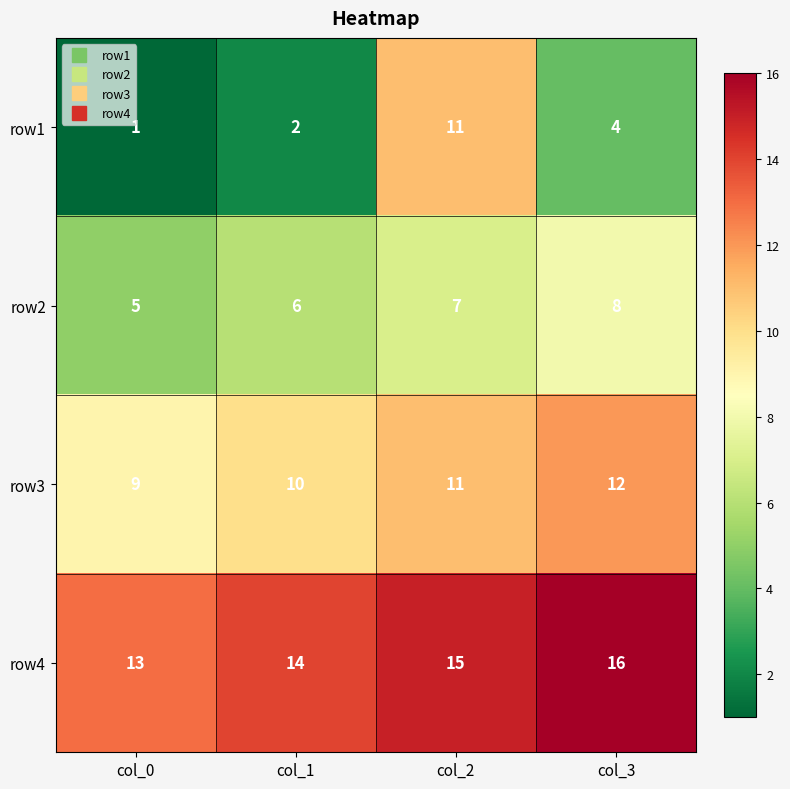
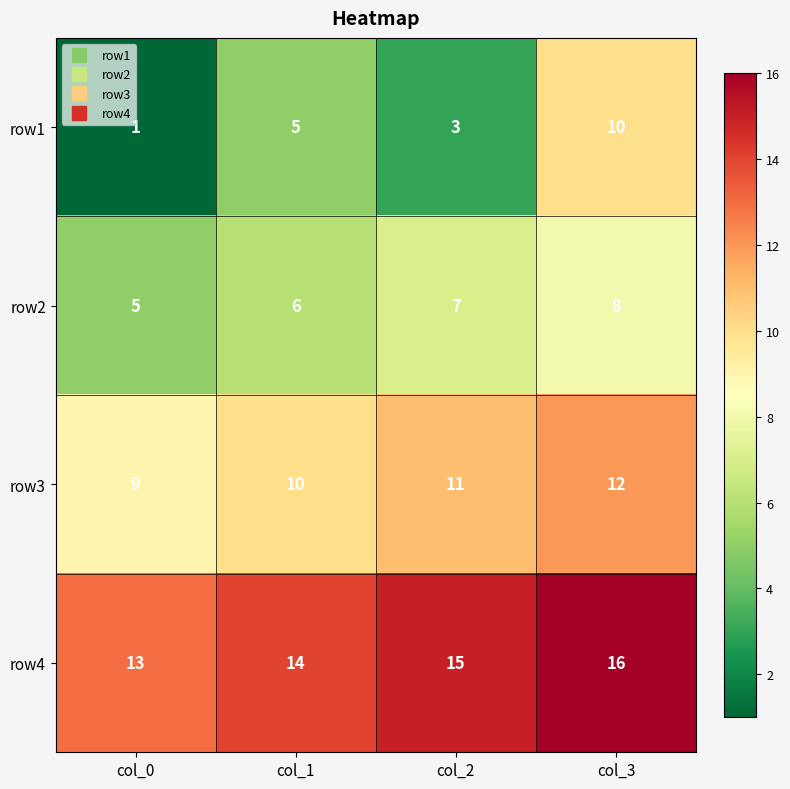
  {
    "row1": {
-     "col_1": 2,
-     "col_2": 11,
-     "col_3": 4
+     "col_1": 5,
+     "col_2": 3,
+     "col_3": 10
    },
    "row2": {
      "col_0": 5,
      "col_1": 6,
      "col_2": 7,
      "col_3": 8
    },
    "row3": {
      "col_0": 9,
      "col_1": 10,
      "col_2": 11,
      "col_3": 12
    },
    "row4": {
      "col_0": 13,
      "col_1": 14,
      "col_2": 15,
      "col_3": 16
    }
  }
